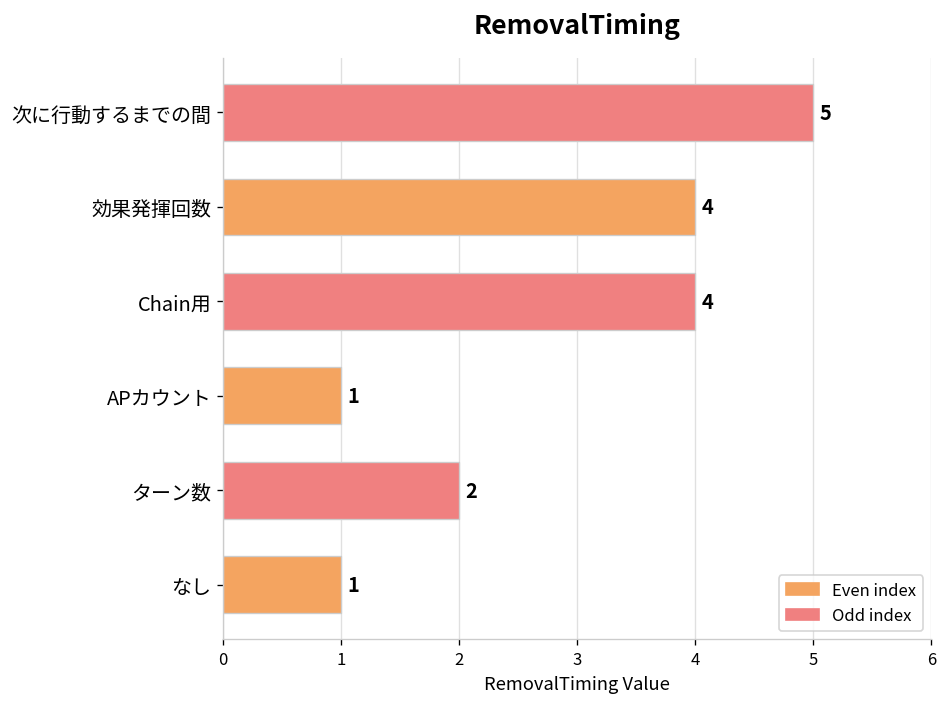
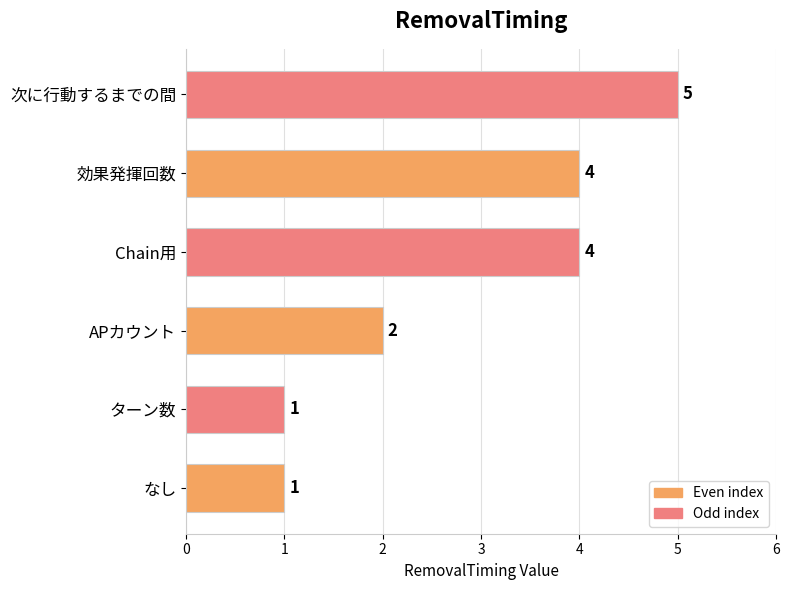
  {
    "次に行動するまでの間": 5,
    "効果発揮回数": 4,
    "Chain用": 4,
-   "APカウント": 1,
-   "ターン数": 2,
+   "APカウント": 2,
+   "ターン数": 1,
    "なし": 1
  }
